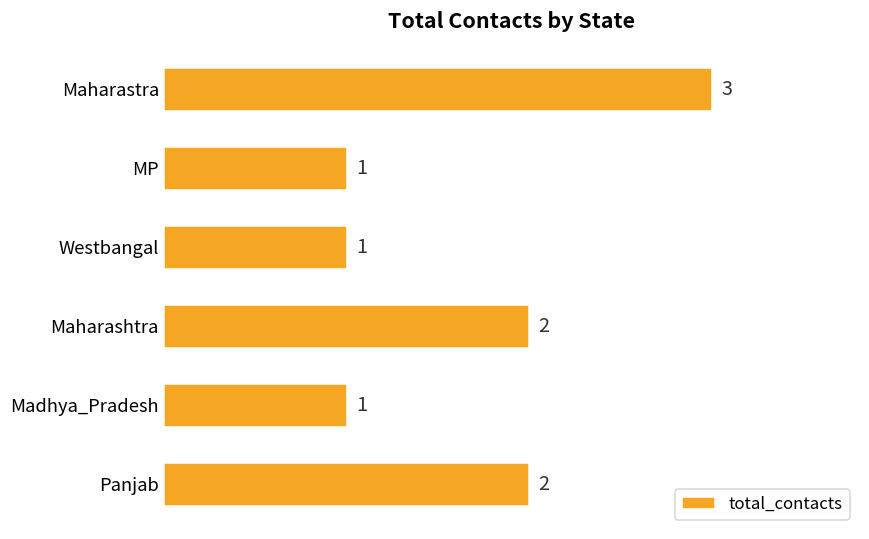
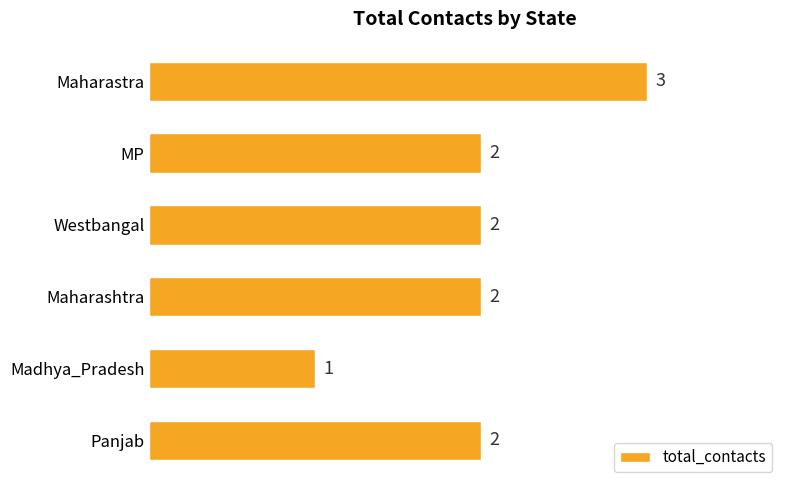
  {
    "Maharastra": 3,
-   "MP": 1,
-   "Westbangal": 1,
+   "MP": 2,
+   "Westbangal": 2,
    "Maharashtra": 2,
    "Madhya_Pradesh": 1,
    "Panjab": 2
  }
